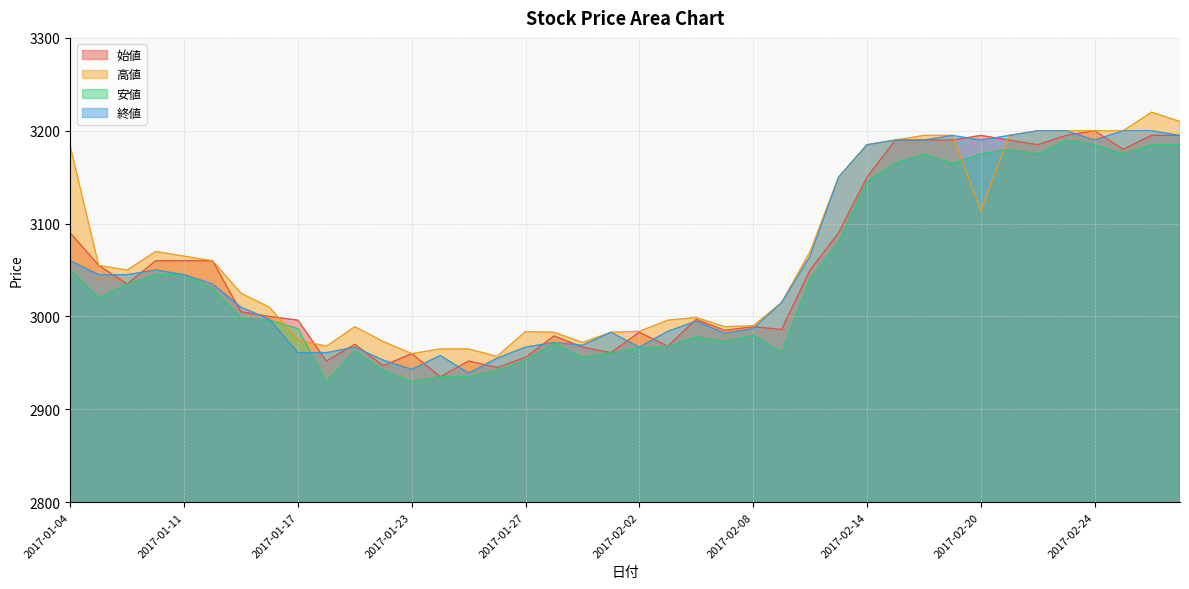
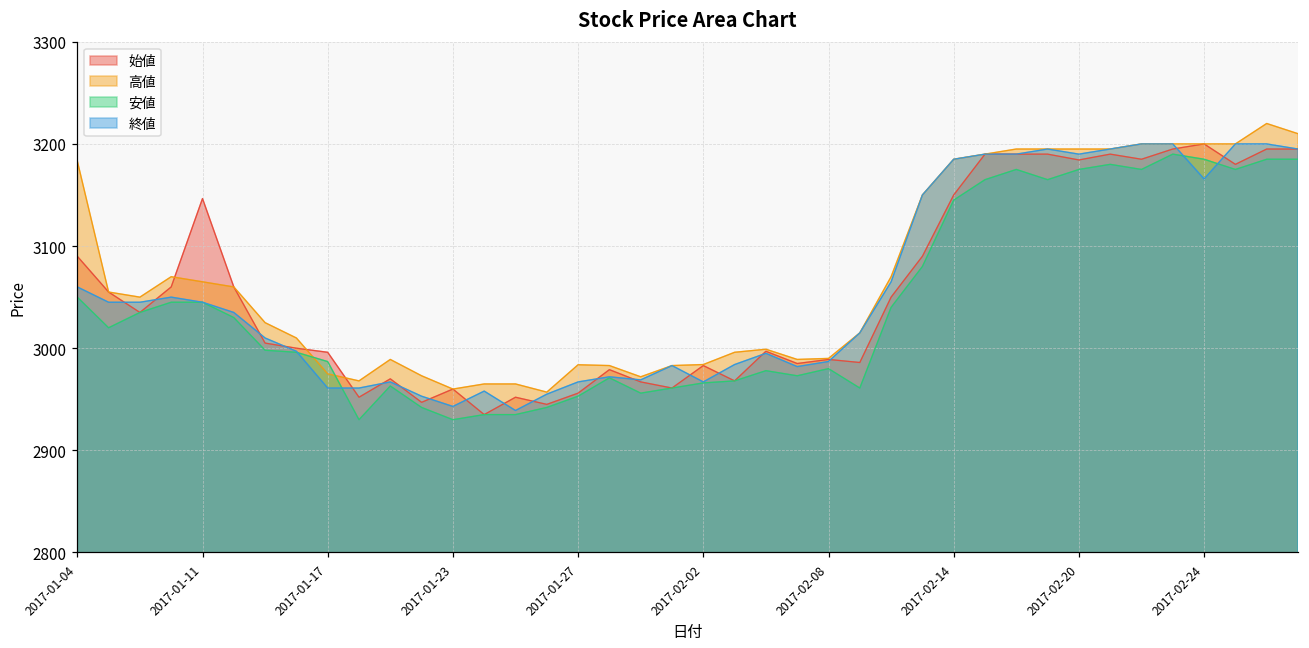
  {
    "始値": {
      "2017-01-04": 3090,
-     "2017-01-11": 3060,
+     "2017-01-11": 3150,
      "2017-01-17": 3000,
      "2017-01-27": 2960,
      "2017-02-14": 3150,
-     "2017-02-20": 3200
+     "2017-02-20": 3180
    },
    "高値": {
      "2017-01-04": 3180,
      "2017-01-11": 3070,
      "2017-01-17": 2970,
      "2017-01-27": 2980,
-     "2017-02-20": 3110
+     "2017-02-20": 3200
    },
    "安値": {
      "2017-01-04": 3050,
      "2017-01-17": 2990,
      "2017-01-23": 2930,
      "2017-01-27": 2950,
      "2017-02-08": 2980,
      "2017-02-14": 3150,
      "2017-02-20": 3180,
      "2017-02-24": 3190
    },
    "終値": {
      "2017-01-04": 3060,
      "2017-01-17": 2960,
      "2017-01-23": 2940,
      "2017-01-27": 2970,
      "2017-02-20": 3190,
-     "2017-02-24": 3190
+     "2017-02-24": 3170
    }
  }
